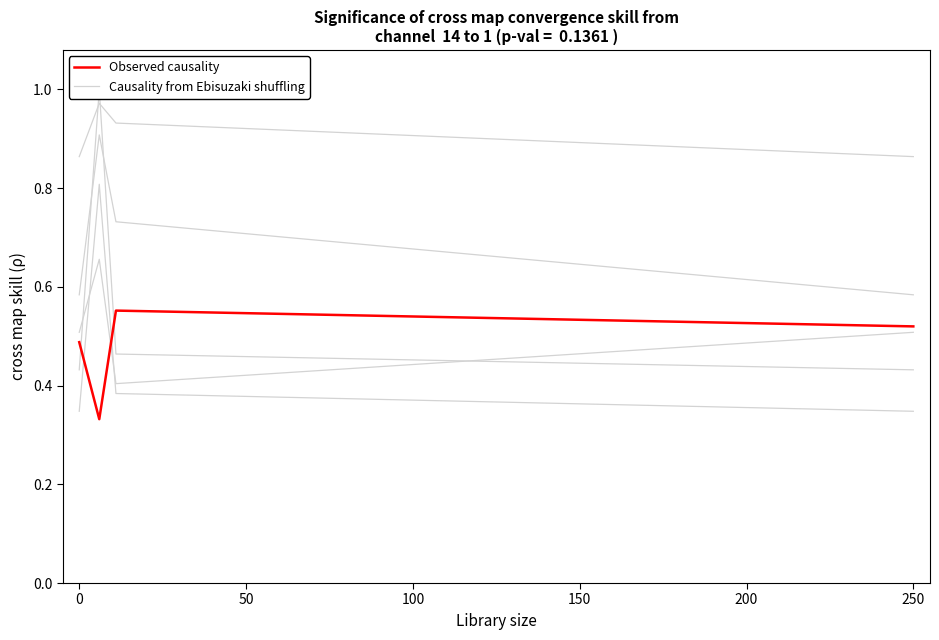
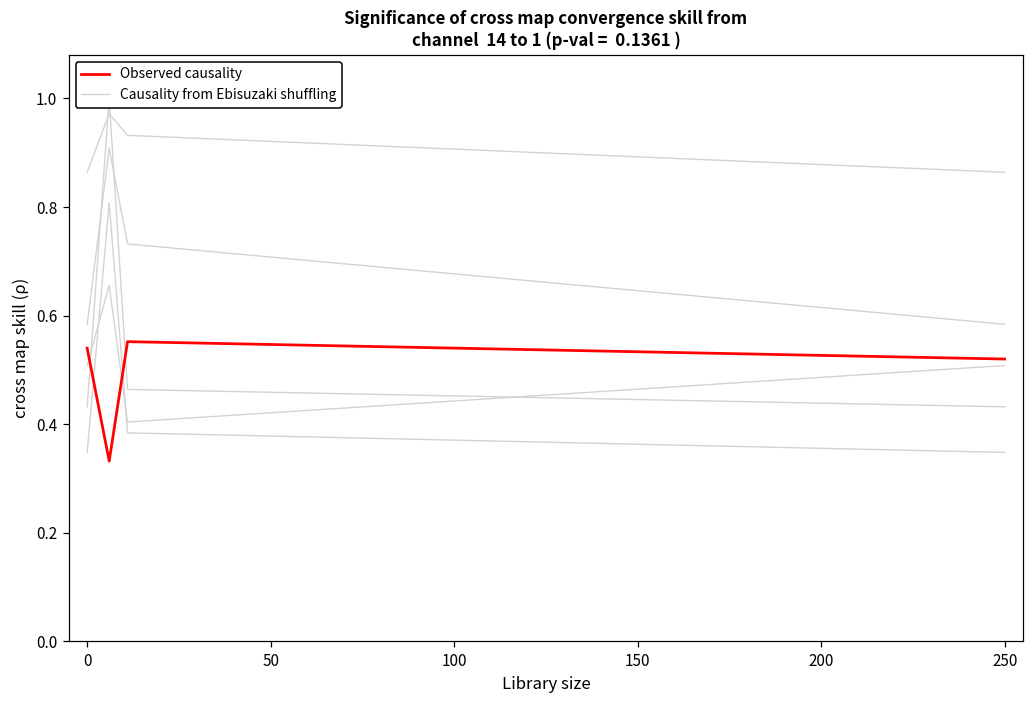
  {
    "Observed causality": {
-     "0": 0.49,
+     "0": 0.54,
      "250": 0.52
    }
  }
